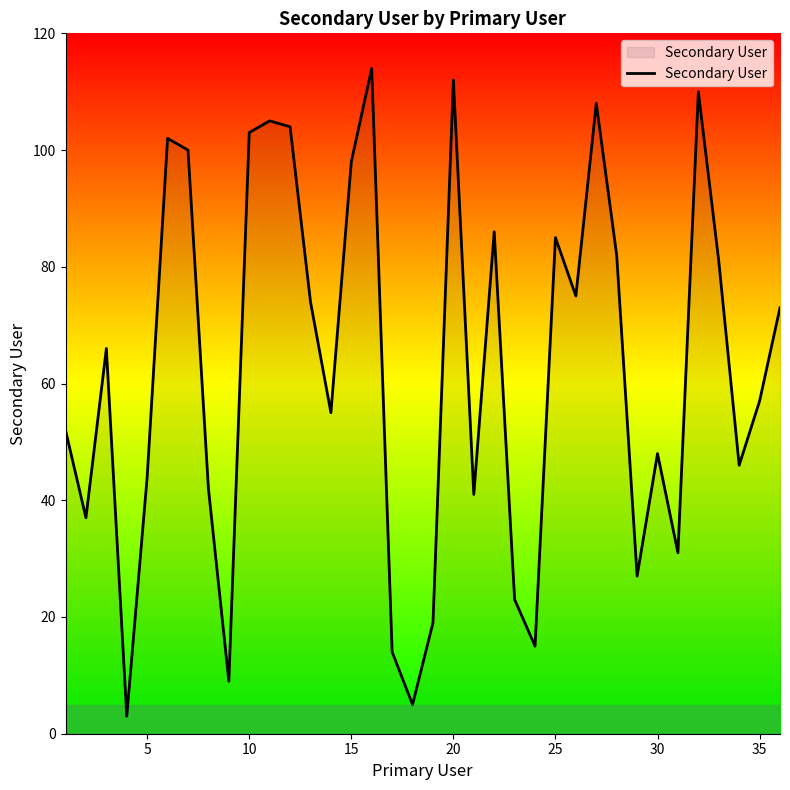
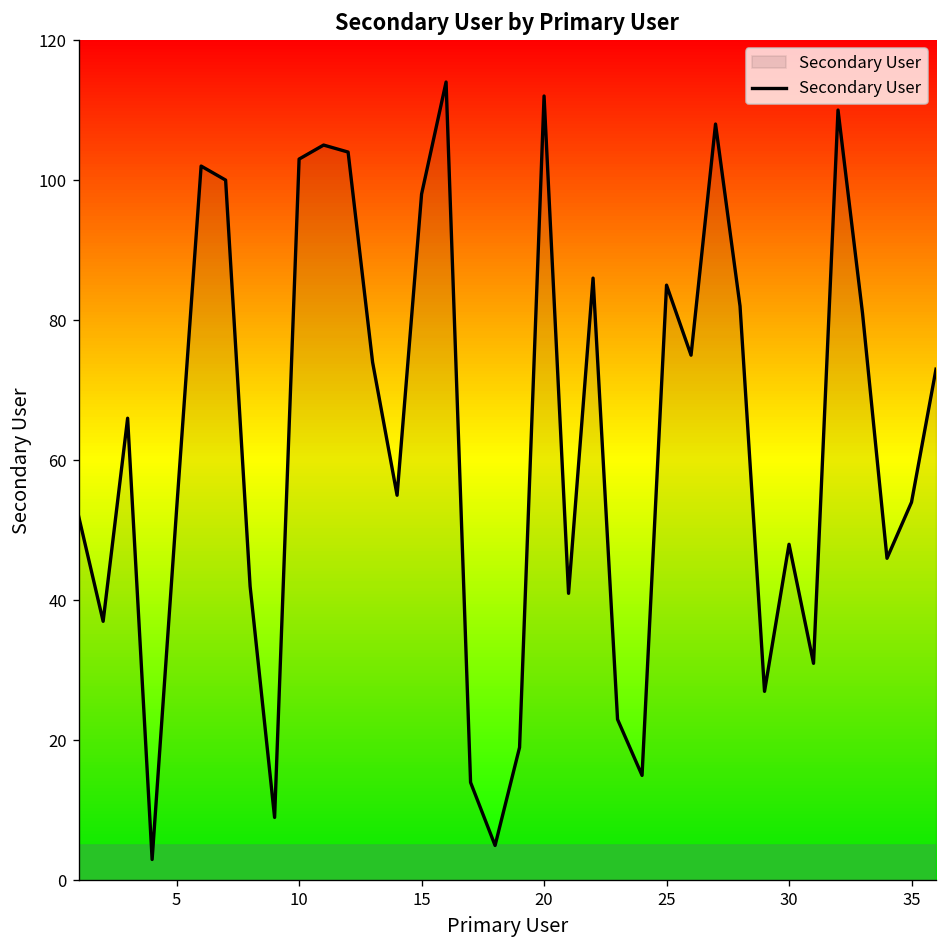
  {
-   "5": 44,
+   "5": 53,
    "10": 103,
    "15": 98,
    "20": 112,
    "25": 85,
    "30": 48,
-   "35": 57
+   "35": 54
  }
